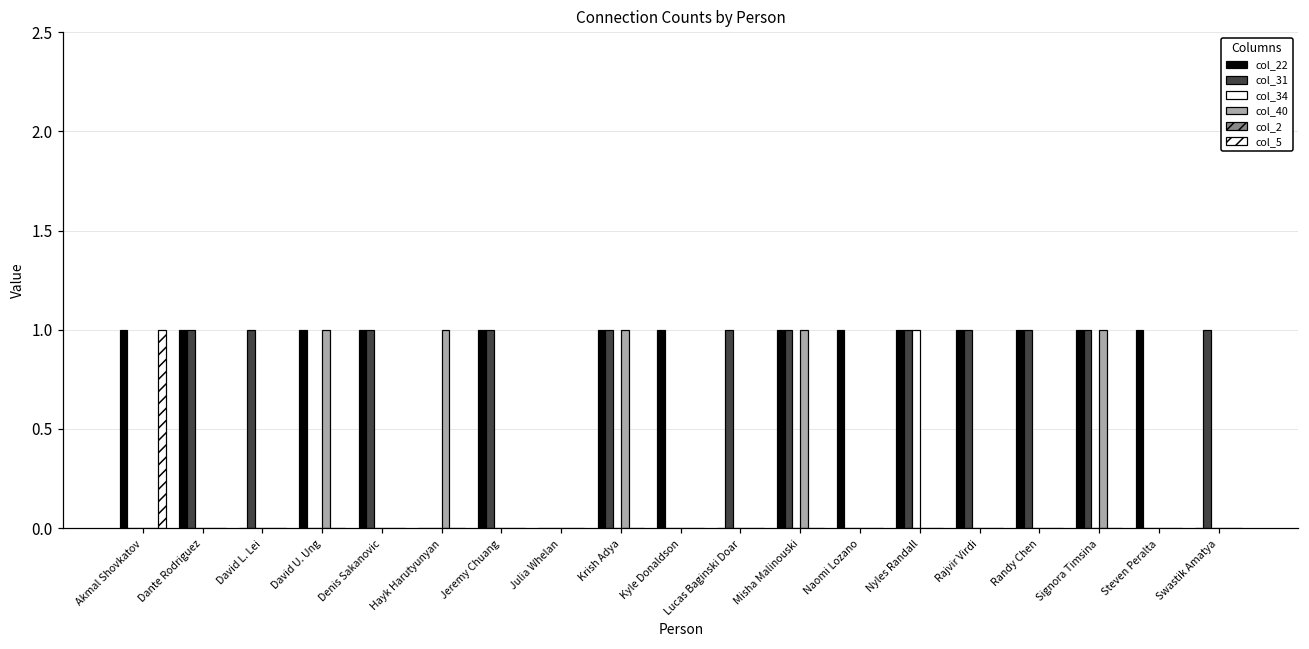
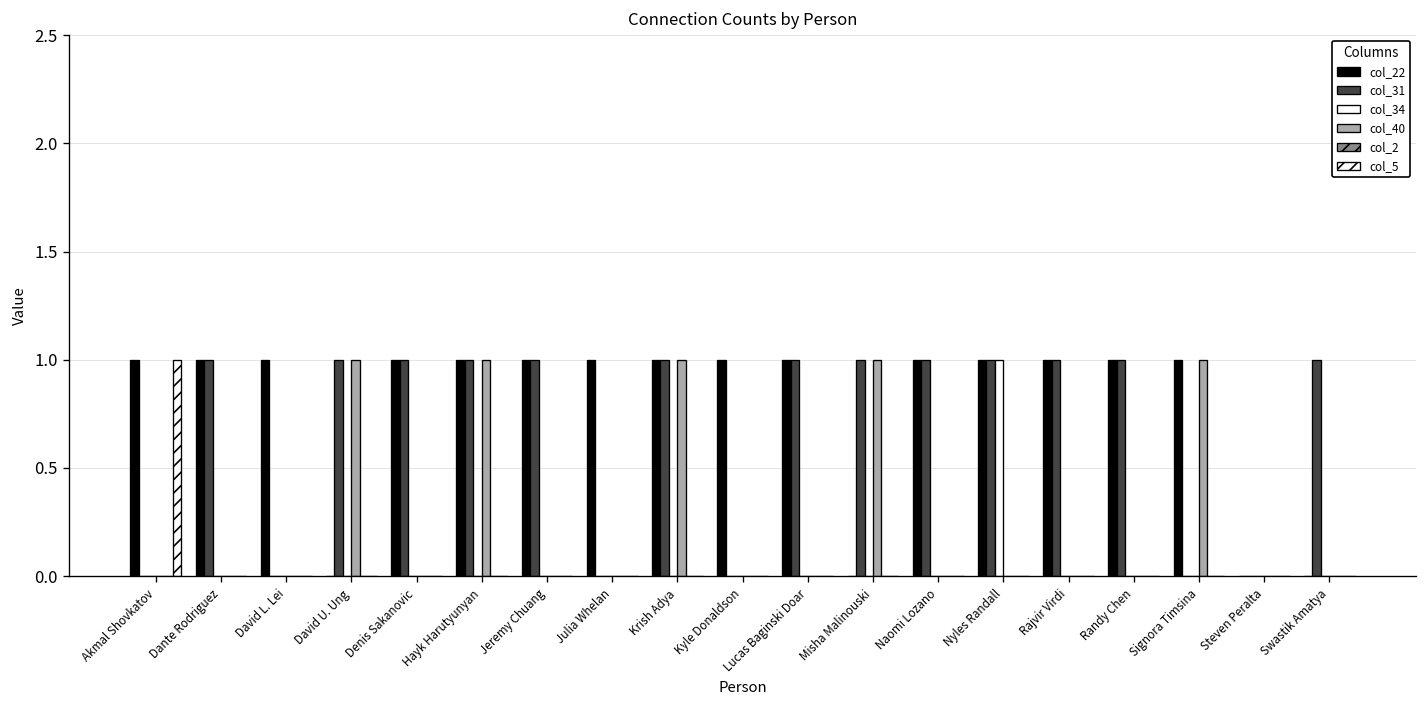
  {
    "col_22": {
      "Akmal Shovkatov": 1,
      "Dante Rodriguez": 1,
-     "David L. Lei": 0,
-     "David U. Ung": 1,
+     "David L. Lei": 1,
+     "David U. Ung": 0,
      "Denis Sakanovic": 1,
-     "Hayk Harutyunyan": 0,
+     "Hayk Harutyunyan": 1,
      "Jeremy Chuang": 1,
-     "Julia Whelan": 0,
+     "Julia Whelan": 1,
      "Krish Adya": 1,
      "Kyle Donaldson": 1,
-     "Lucas Baginski Doar": 0,
-     "Misha Malinouski": 1,
+     "Lucas Baginski Doar": 1,
+     "Misha Malinouski": 0,
      "Naomi Lozano": 1,
      "Nyles Randall": 1,
      "Rajvir Virdi": 1,
      "Randy Chen": 1,
      "Signora Timsina": 1,
-     "Steven Peralta": 1,
+     "Steven Peralta": 0,
      "Swastik Amatya": 0
    },
    "col_31": {
      "Akmal Shovkatov": 0,
      "Dante Rodriguez": 1,
-     "David L. Lei": 1,
-     "David U. Ung": 0,
+     "David L. Lei": 0,
+     "David U. Ung": 1,
      "Denis Sakanovic": 1,
-     "Hayk Harutyunyan": 0,
+     "Hayk Harutyunyan": 1,
      "Jeremy Chuang": 1,
      "Julia Whelan": 0,
      "Krish Adya": 1,
      "Kyle Donaldson": 0,
      "Lucas Baginski Doar": 1,
      "Misha Malinouski": 1,
-     "Naomi Lozano": 0,
+     "Naomi Lozano": 1,
      "Nyles Randall": 1,
      "Rajvir Virdi": 1,
      "Randy Chen": 1,
-     "Signora Timsina": 1,
+     "Signora Timsina": 0,
      "Steven Peralta": 0,
      "Swastik Amatya": 1
    }
  }
